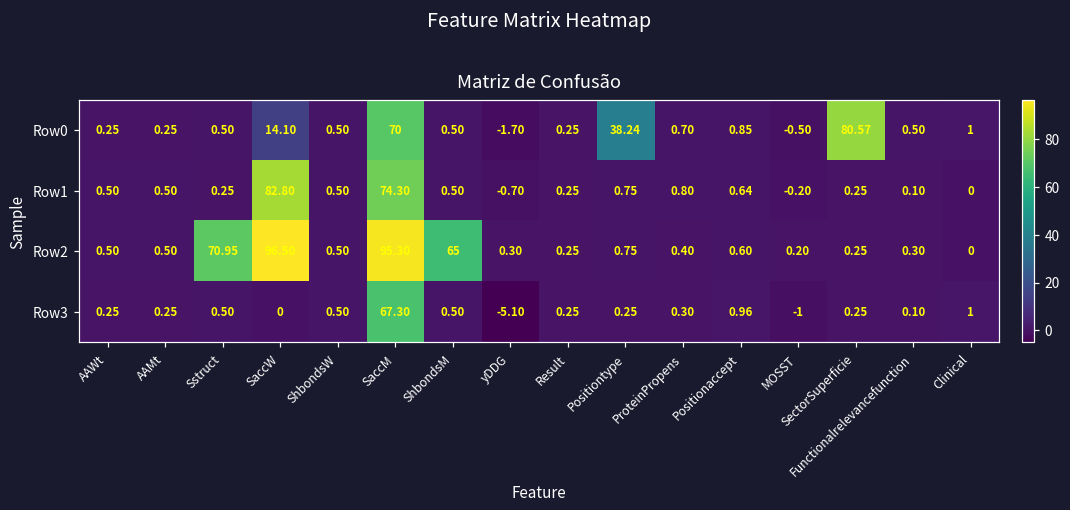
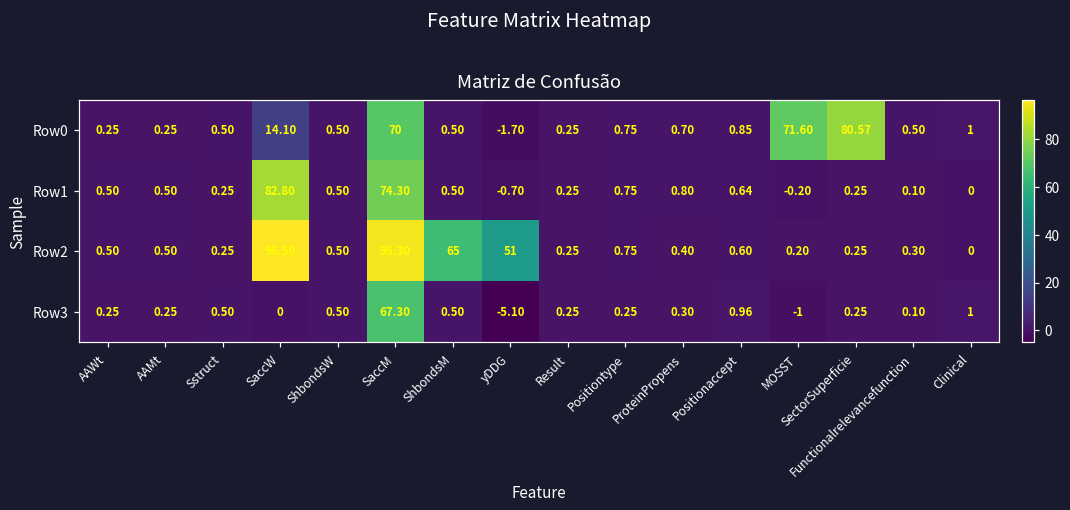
  {
    "Row0": {
      "AAWt": 0.25,
      "AAMt": 0.25,
      "Sstruct": 0.50,
      "SaccW": 14.10,
      "ShbondsW": 0.50,
      "SaccM": 70,
      "ShbondsM": 0.50,
      "yDDG": -1.70,
      "Result": 0.25,
-     "Positiontype": 38.24,
+     "Positiontype": 0.75,
      "ProteinPropens": 0.70,
      "Positionaccept": 0.85,
-     "MOSST": -0.50,
+     "MOSST": 71.60,
      "SectorSuperficie": 80.57,
      "Functionalrelevancefunction": 0.50,
      "Clinical": 1
    },
    "Row1": {
      "AAWt": 0.50,
      "AAMt": 0.50,
      "Sstruct": 0.25,
      "SaccW": 82.80,
      "ShbondsW": 0.50,
      "SaccM": 74.30,
      "ShbondsM": 0.50,
      "yDDG": -0.70,
      "Result": 0.25,
      "Positiontype": 0.75,
      "ProteinPropens": 0.80,
      "Positionaccept": 0.64,
      "MOSST": -0.20,
      "SectorSuperficie": 0.25,
      "Functionalrelevancefunction": 0.10,
      "Clinical": 0
    },
    "Row2": {
      "AAWt": 0.50,
      "AAMt": 0.50,
-     "Sstruct": 70.95,
+     "Sstruct": 0.25,
      "ShbondsW": 0.50,
      "ShbondsM": 65,
-     "yDDG": 0.30,
+     "yDDG": 51,
      "Result": 0.25,
      "Positiontype": 0.75,
      "ProteinPropens": 0.40,
      "Positionaccept": 0.60,
      "MOSST": 0.20,
      "SectorSuperficie": 0.25,
      "Functionalrelevancefunction": 0.30,
      "Clinical": 0
    },
    "Row3": {
      "AAWt": 0.25,
      "AAMt": 0.25,
      "Sstruct": 0.50,
      "SaccW": 0,
      "ShbondsW": 0.50,
      "SaccM": 67.30,
      "ShbondsM": 0.50,
      "yDDG": -5.10,
      "Result": 0.25,
      "Positiontype": 0.25,
      "ProteinPropens": 0.30,
      "Positionaccept": 0.96,
      "MOSST": -1,
      "SectorSuperficie": 0.25,
      "Functionalrelevancefunction": 0.10,
      "Clinical": 1
    }
  }
